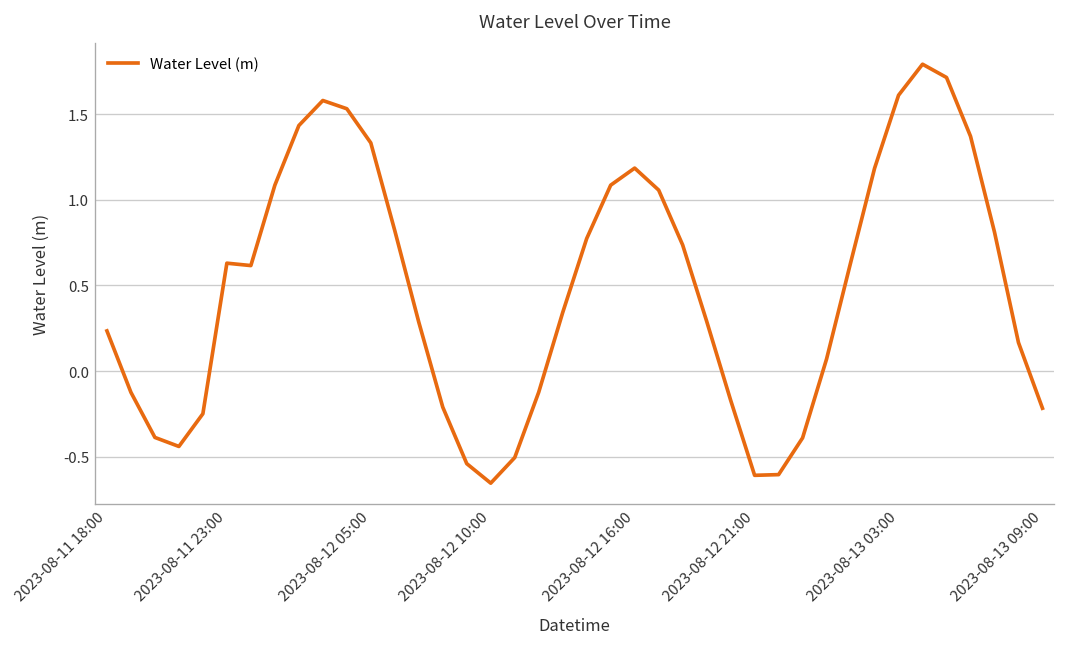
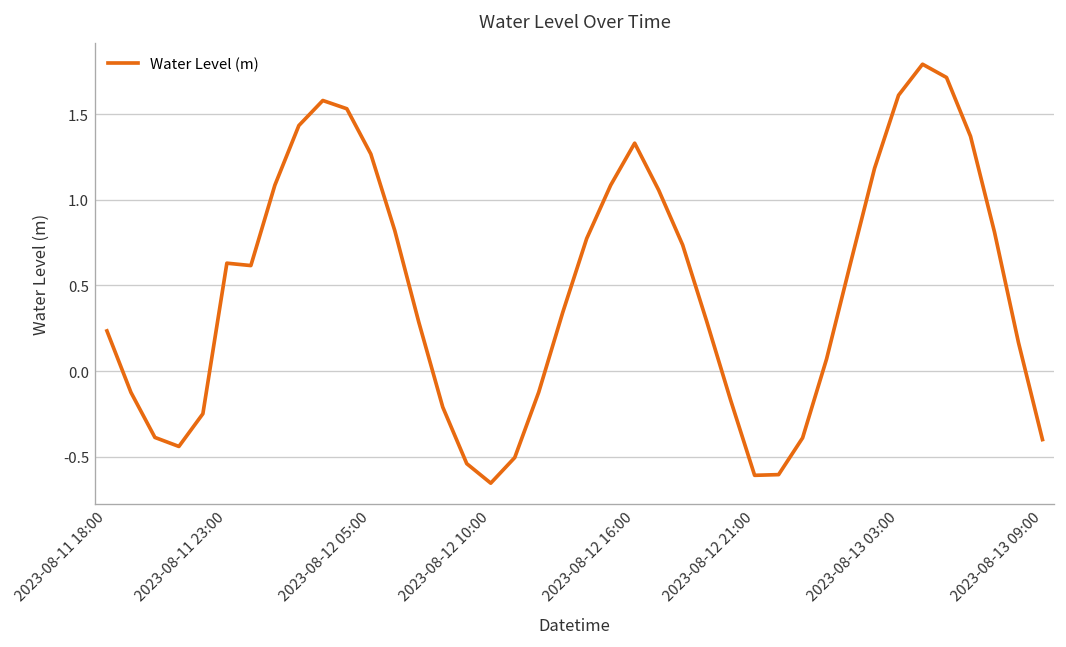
  {
    "2023-08-11 18:00": 0.23,
    "2023-08-11 23:00": 0.63,
-   "2023-08-12 05:00": 1.33,
+   "2023-08-12 05:00": 1.27,
    "2023-08-12 10:00": -0.66,
-   "2023-08-12 16:00": 1.19,
+   "2023-08-12 16:00": 1.33,
    "2023-08-12 21:00": -0.61,
    "2023-08-13 03:00": 1.61,
-   "2023-08-13 09:00": -0.22
+   "2023-08-13 09:00": -0.40
  }
